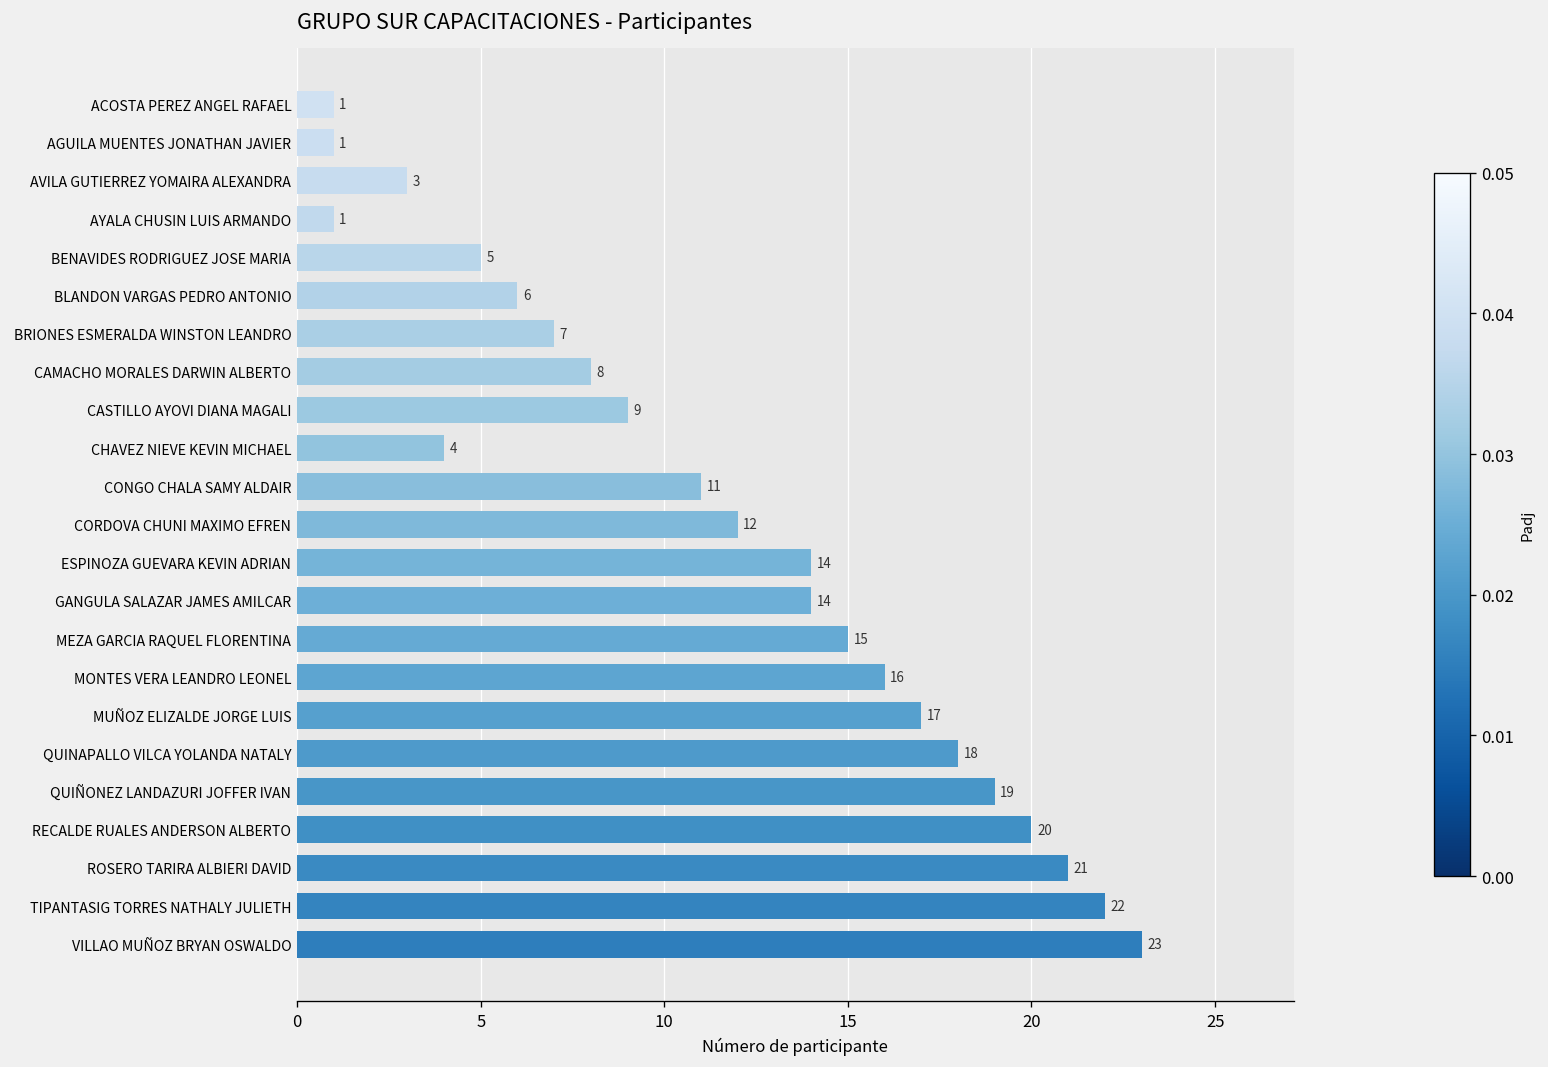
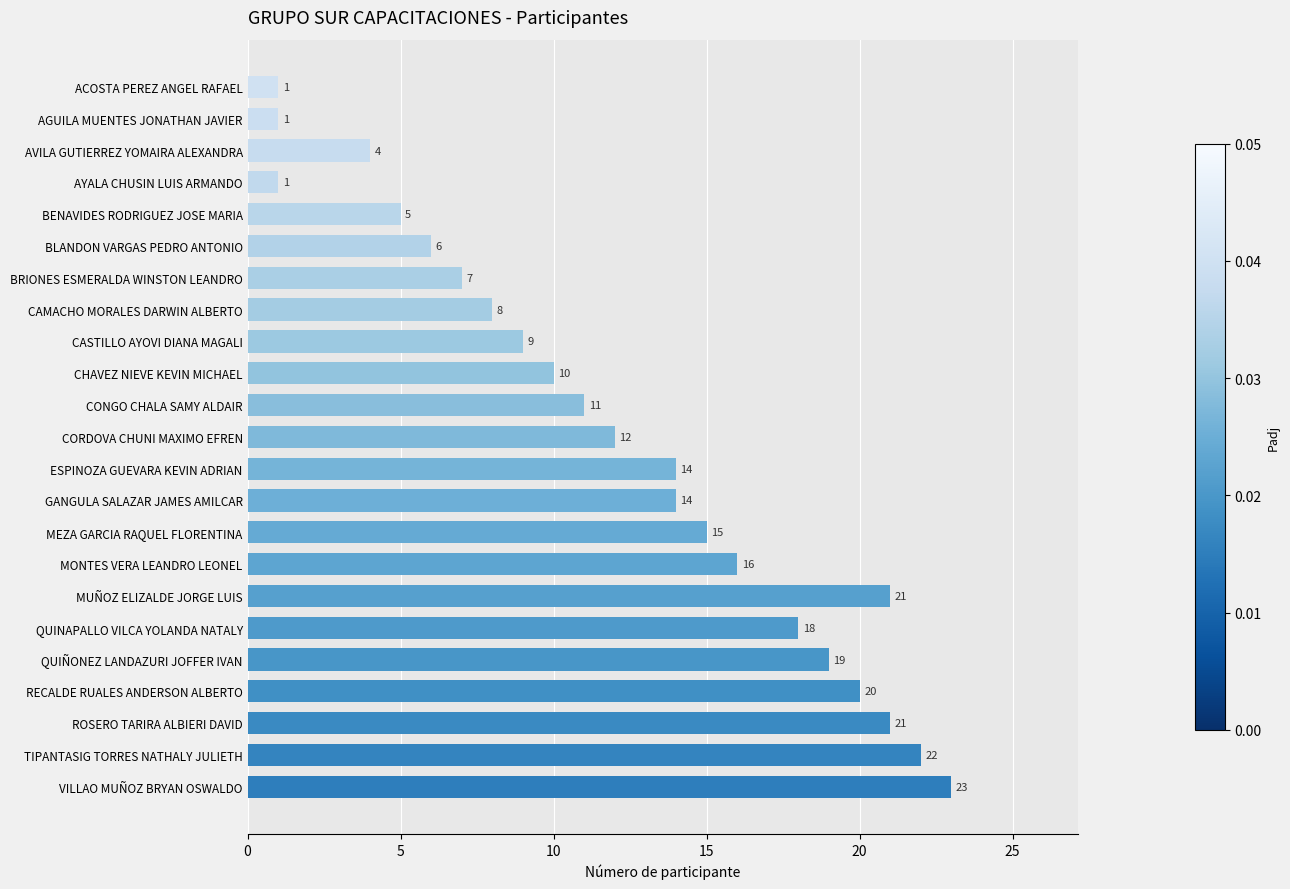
  {
    "ACOSTA PEREZ ANGEL RAFAEL": 1,
    "AGUILA MUENTES JONATHAN JAVIER": 1,
-   "AVILA GUTIERREZ YOMAIRA ALEXANDRA": 3,
+   "AVILA GUTIERREZ YOMAIRA ALEXANDRA": 4,
    "AYALA CHUSIN LUIS ARMANDO": 1,
    "BENAVIDES RODRIGUEZ JOSE MARIA": 5,
    "BLANDON VARGAS PEDRO ANTONIO": 6,
    "BRIONES ESMERALDA WINSTON LEANDRO": 7,
    "CAMACHO MORALES DARWIN ALBERTO": 8,
    "CASTILLO AYOVI DIANA MAGALI": 9,
-   "CHAVEZ NIEVE KEVIN MICHAEL": 4,
+   "CHAVEZ NIEVE KEVIN MICHAEL": 10,
    "CONGO CHALA SAMY ALDAIR": 11,
    "CORDOVA CHUNI MAXIMO EFREN": 12,
    "ESPINOZA GUEVARA KEVIN ADRIAN": 14,
    "GANGULA SALAZAR JAMES AMILCAR": 14,
    "MEZA GARCIA RAQUEL FLORENTINA": 15,
    "MONTES VERA LEANDRO LEONEL": 16,
-   "MUÑOZ ELIZALDE JORGE LUIS": 17,
+   "MUÑOZ ELIZALDE JORGE LUIS": 21,
    "QUINAPALLO VILCA YOLANDA NATALY": 18,
    "QUIÑONEZ LANDAZURI JOFFER IVAN": 19,
    "RECALDE RUALES ANDERSON ALBERTO": 20,
    "ROSERO TARIRA ALBIERI DAVID": 21,
    "TIPANTASIG TORRES NATHALY JULIETH": 22,
    "VILLAO MUÑOZ BRYAN OSWALDO": 23
  }
